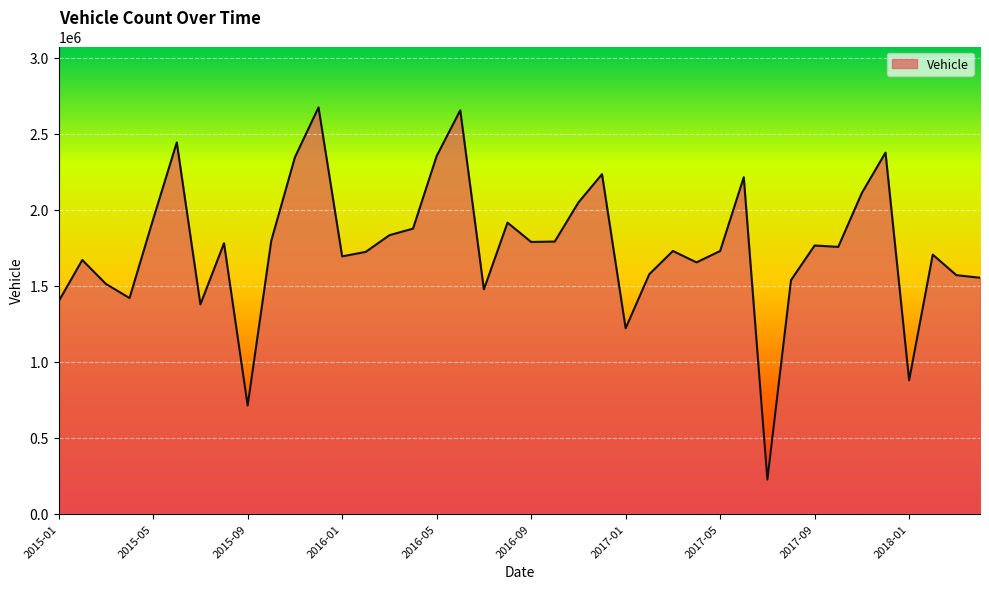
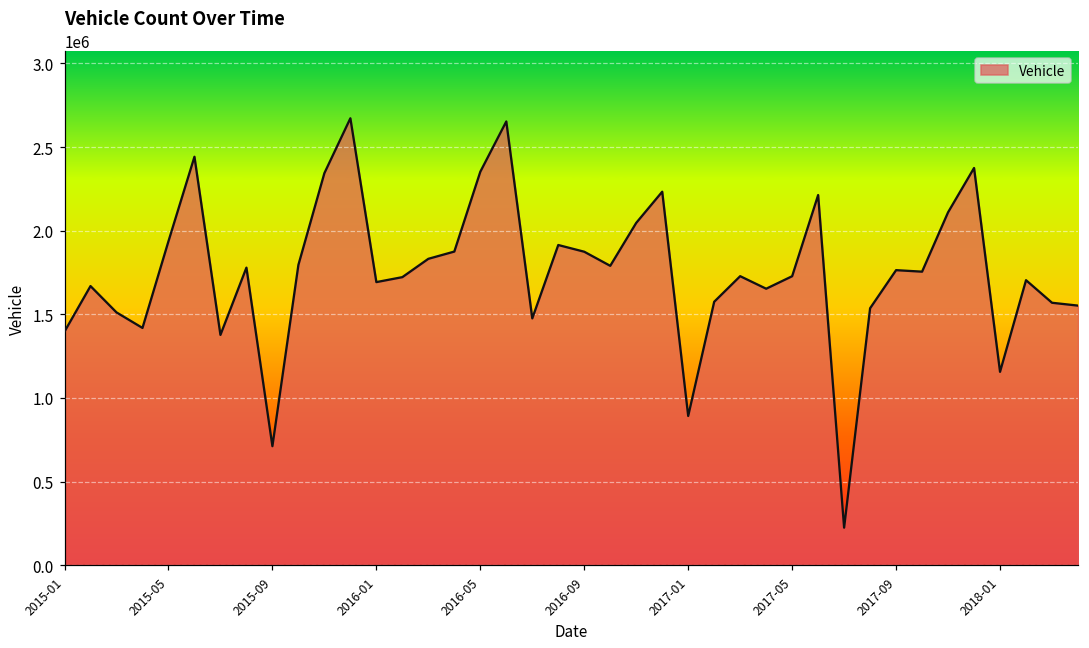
  {
    "2015-01": 1400000,
    "2015-05": 1940000,
    "2015-09": 710000,
    "2016-01": 1690000,
    "2016-05": 2350000,
-   "2016-09": 1790000,
-   "2017-01": 1220000,
+   "2016-09": 1870000,
+   "2017-01": 890000,
    "2017-05": 1730000,
    "2017-09": 1760000,
-   "2018-01": 880000
+   "2018-01": 1160000
  }
